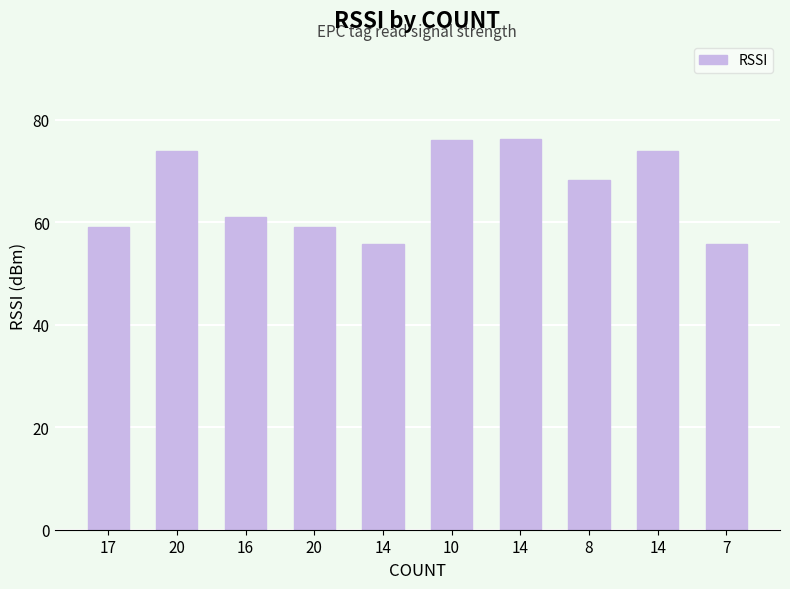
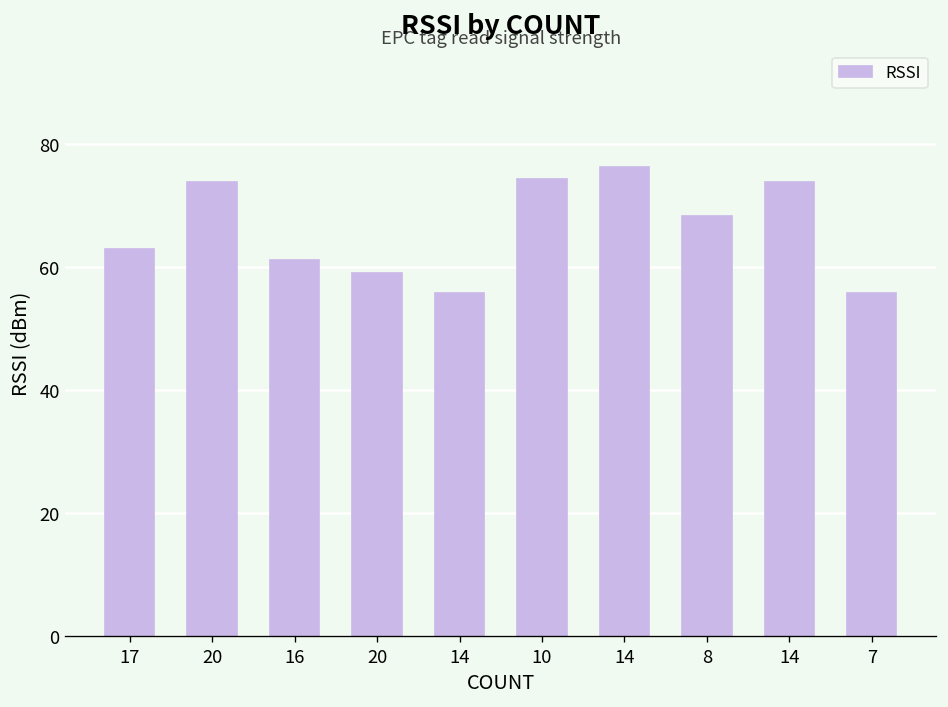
  {
-   "17": 59,
+   "17": 63,
    "16": 61,
-   "10": 76,
+   "10": 74,
    "8": 68,
    "7": 56
  }
